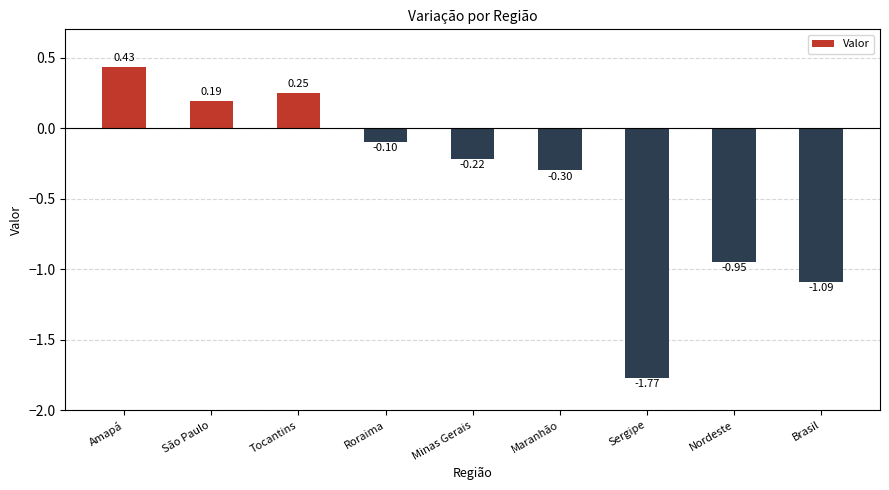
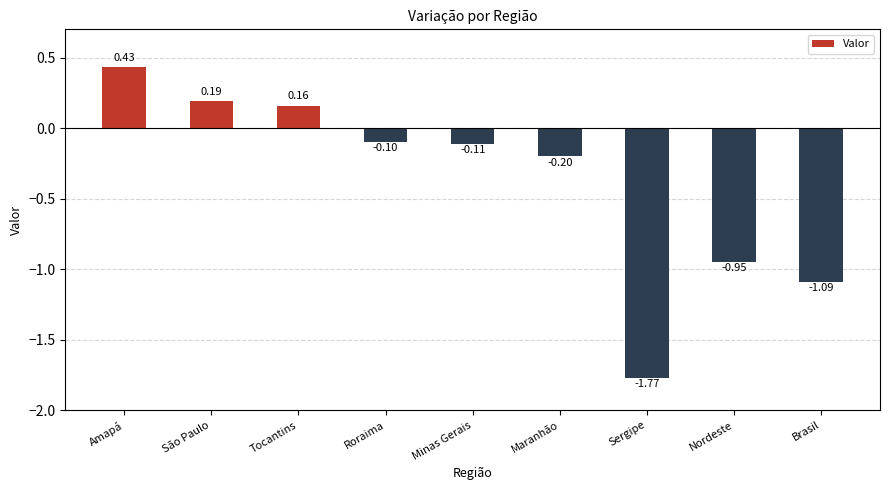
  {
    "Amapá": 0.43,
    "São Paulo": 0.19,
-   "Tocantins": 0.25,
+   "Tocantins": 0.16,
    "Roraima": -0.10,
-   "Minas Gerais": -0.22,
-   "Maranhão": -0.30,
+   "Minas Gerais": -0.11,
+   "Maranhão": -0.20,
    "Sergipe": -1.77,
    "Nordeste": -0.95,
    "Brasil": -1.09
  }
